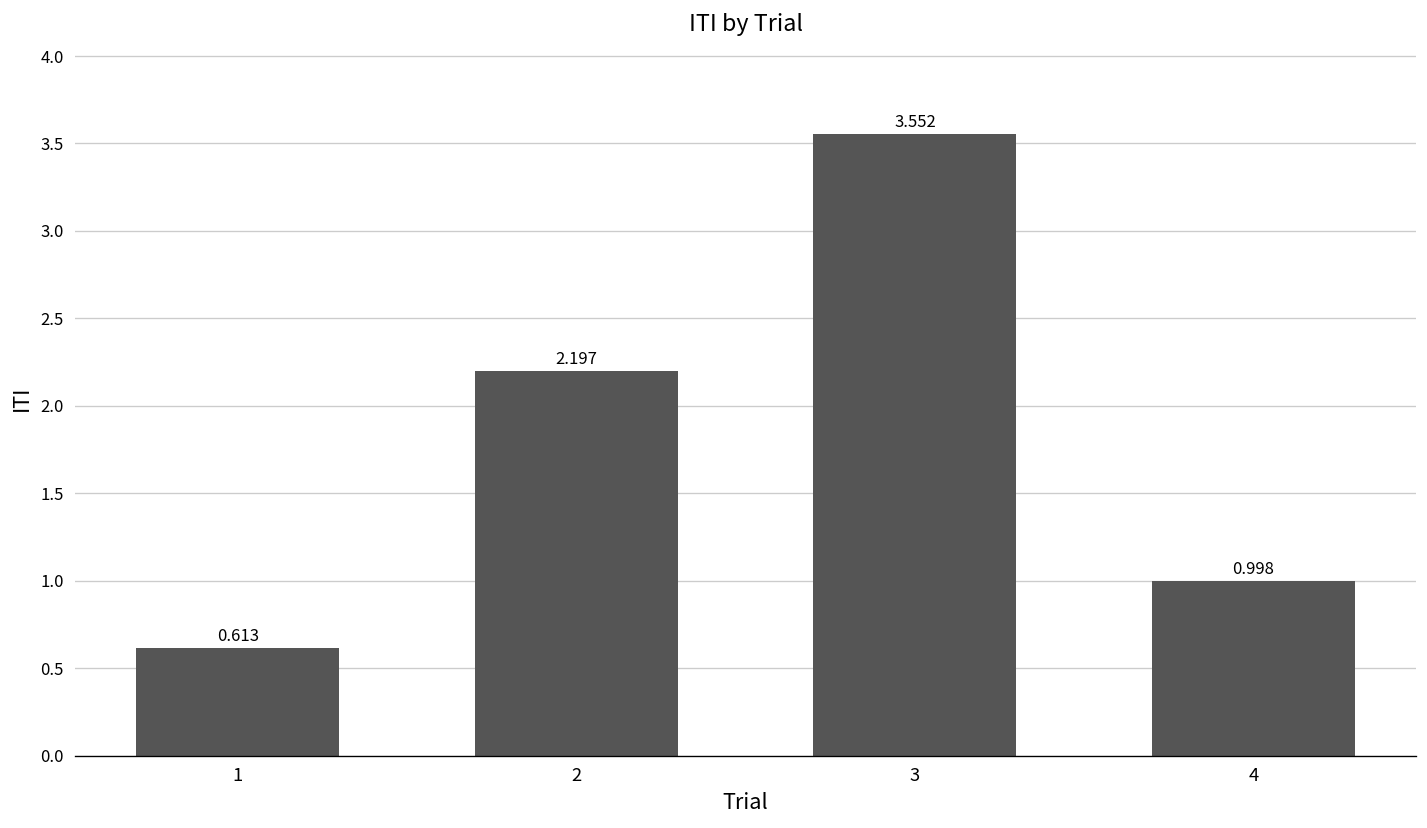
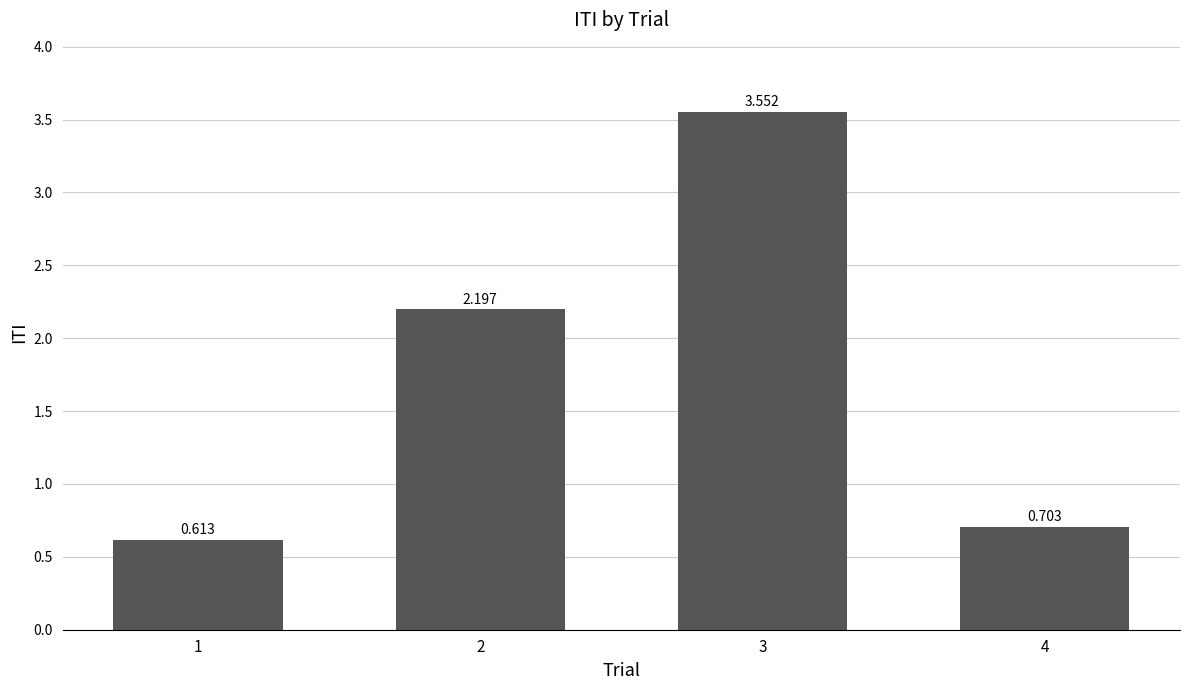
  {
    "1": 0.613,
    "2": 2.197,
    "3": 3.552,
-   "4": 0.998
+   "4": 0.703
  }
